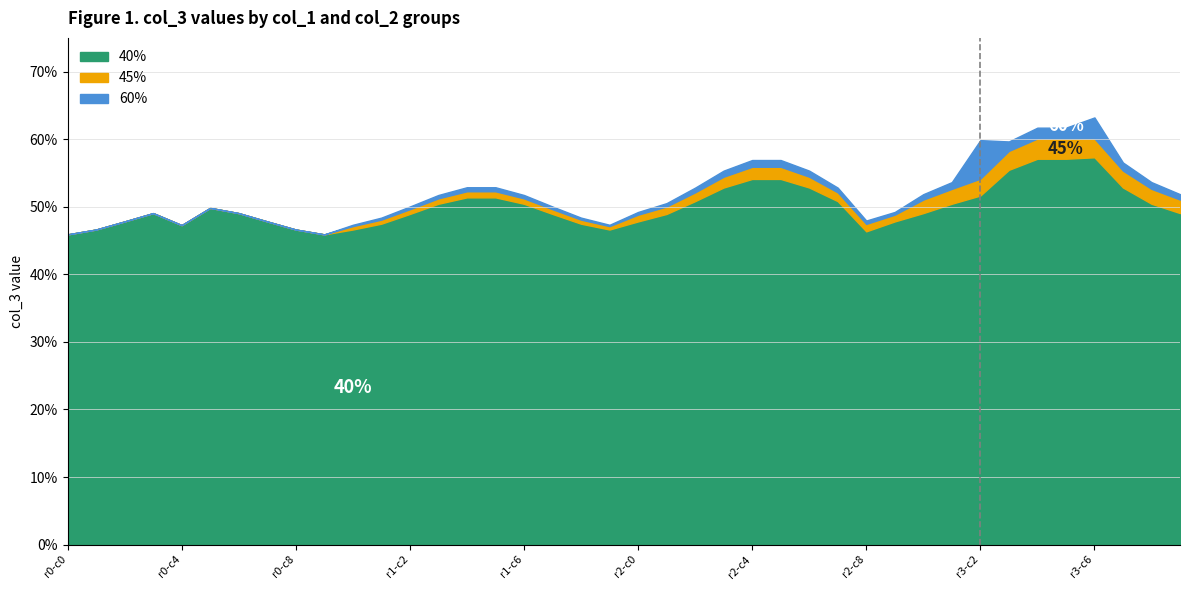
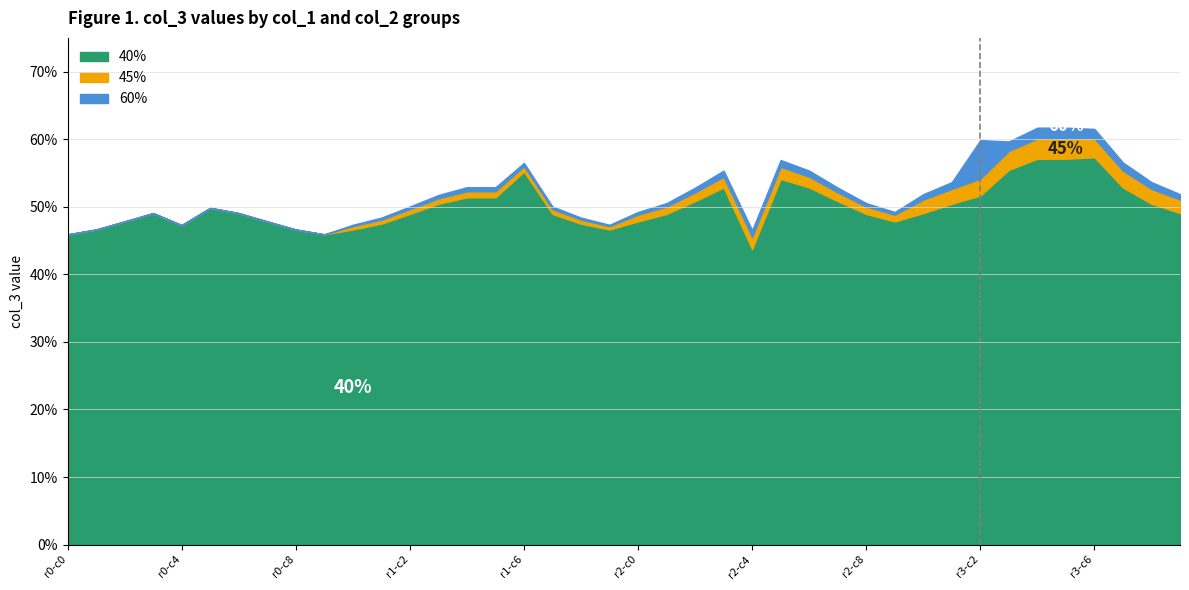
  {
    "40%": {
-     "r1-c6": "50%",
-     "r2-c4": "54%",
-     "r2-c8": "46%"
+     "r1-c6": "55%",
+     "r2-c4": "44%",
+     "r2-c8": "49%"
    },
    "60%": {
      "r1-c2": "0%",
      "r1-c6": "1%",
      "r2-c0": "0%",
      "r2-c4": "1%",
      "r2-c8": "1%",
      "r3-c2": "6%",
-     "r3-c6": "3%"
+     "r3-c6": "1%"
    }
  }
